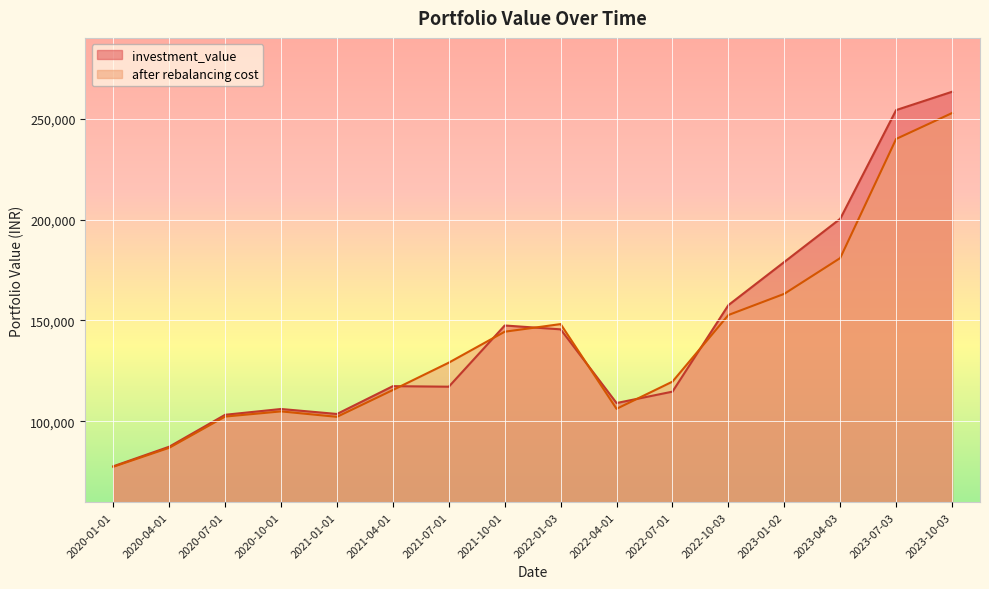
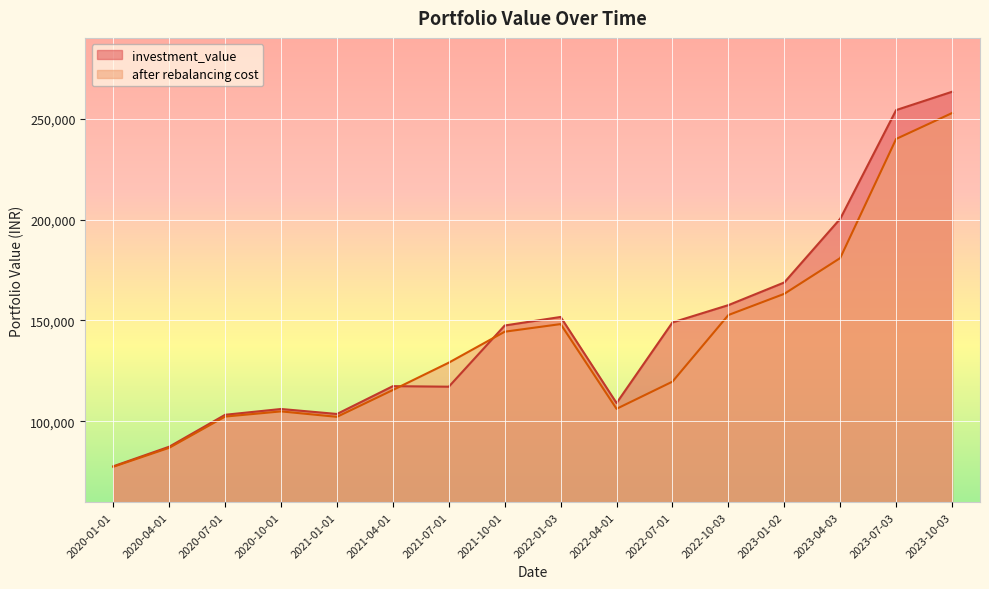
  {
    "investment_value": {
      "2021-01-01": "104,000",
      "2021-04-01": "117,000",
      "2021-07-01": "117,000",
      "2021-10-01": "148,000",
-     "2022-01-03": "146,000",
+     "2022-01-03": "152,000",
      "2022-04-01": "109,000",
-     "2022-07-01": "115,000",
+     "2022-07-01": "149,000",
      "2022-10-03": "158,000",
-     "2023-01-02": "179,000",
+     "2023-01-02": "169,000",
      "2023-04-03": "200,000",
      "2023-07-03": "254,000",
      "2023-10-03": "263,000"
    },
    "after rebalancing cost": {
      "2021-01-01": "102,000",
      "2021-04-01": "116,000",
      "2021-07-01": "129,000",
      "2021-10-01": "144,000",
      "2022-01-03": "148,000",
      "2022-04-01": "106,000",
      "2022-07-01": "120,000",
      "2022-10-03": "153,000",
      "2023-01-02": "163,000",
      "2023-04-03": "181,000",
      "2023-07-03": "240,000",
      "2023-10-03": "253,000"
    }
  }
